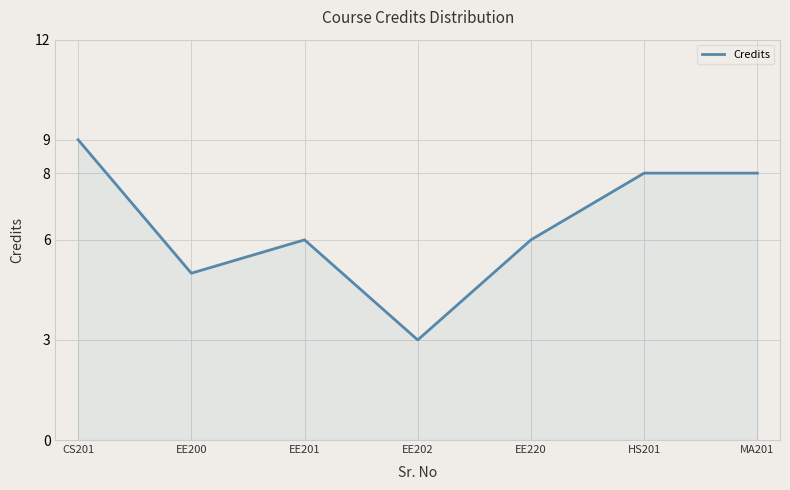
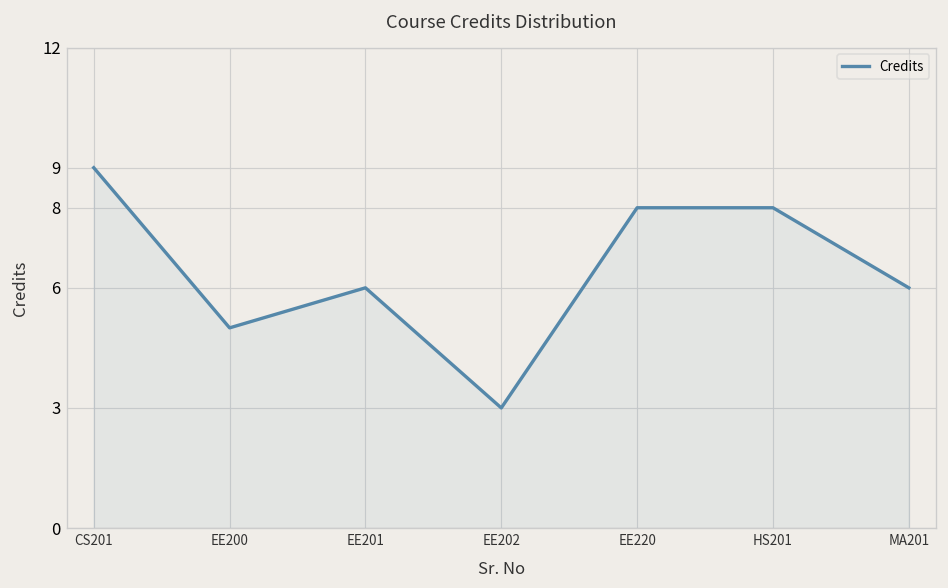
  {
    "CS201": 9,
    "EE200": 5,
    "EE201": 6,
    "EE202": 3,
-   "EE220": 6,
+   "EE220": 8,
    "HS201": 8,
-   "MA201": 8
+   "MA201": 6
  }
